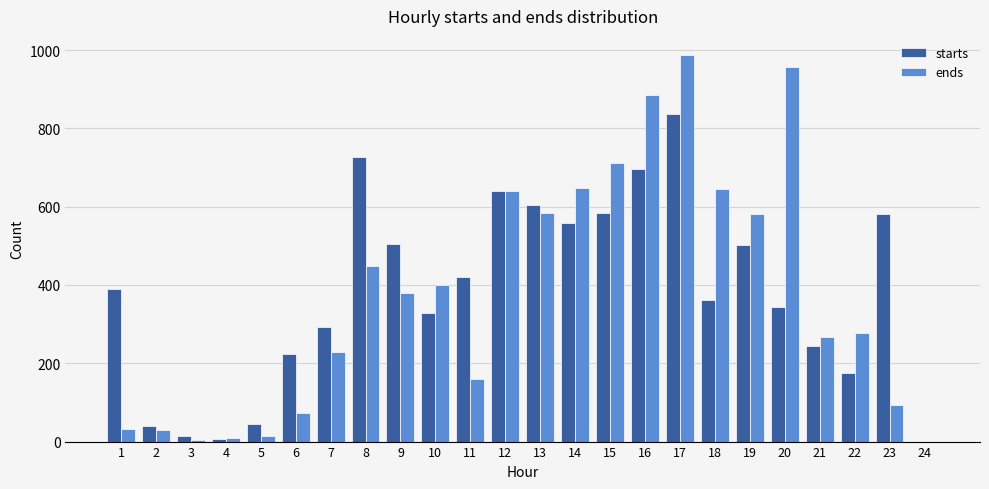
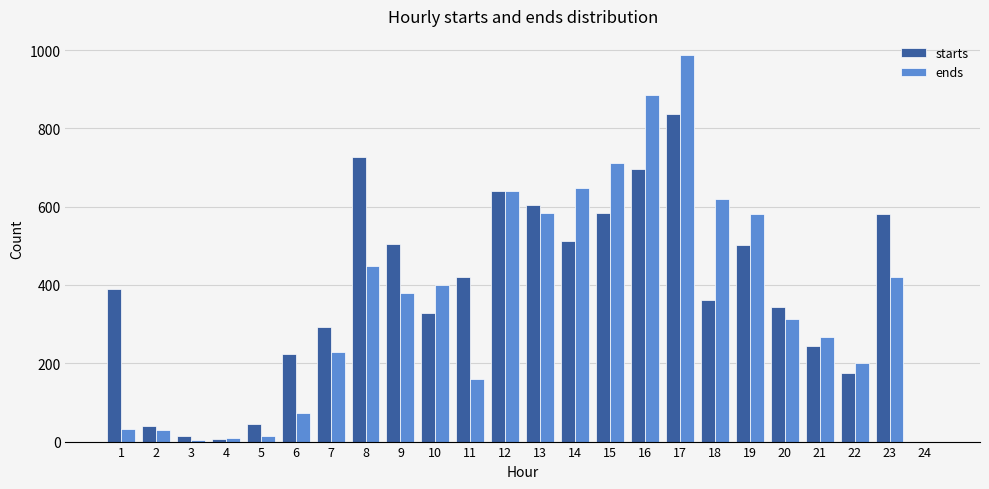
  {
    "starts": {
      "1": 390,
      "2": 40,
      "3": 20,
      "5": 50,
      "6": 220,
      "7": 290,
      "8": 730,
      "9": 500,
      "10": 330,
      "11": 420,
      "12": 640,
      "13": 600,
-     "14": 560,
+     "14": 510,
      "15": 580,
      "16": 700,
      "17": 840,
      "18": 360,
      "19": 500,
      "20": 340,
      "21": 240,
      "22": 170,
      "23": 580,
      "24": 0
    },
    "ends": {
      "1": 30,
      "2": 30,
      "4": 10,
      "5": 10,
      "6": 70,
      "7": 230,
      "8": 450,
      "9": 380,
      "10": 400,
      "11": 160,
      "12": 640,
      "13": 580,
      "14": 650,
      "15": 710,
      "16": 890,
      "17": 990,
-     "18": 640,
+     "18": 620,
      "19": 580,
-     "20": 960,
+     "20": 310,
      "21": 270,
-     "22": 280,
-     "23": 90,
+     "22": 200,
+     "23": 420,
      "24": 0
    }
  }
